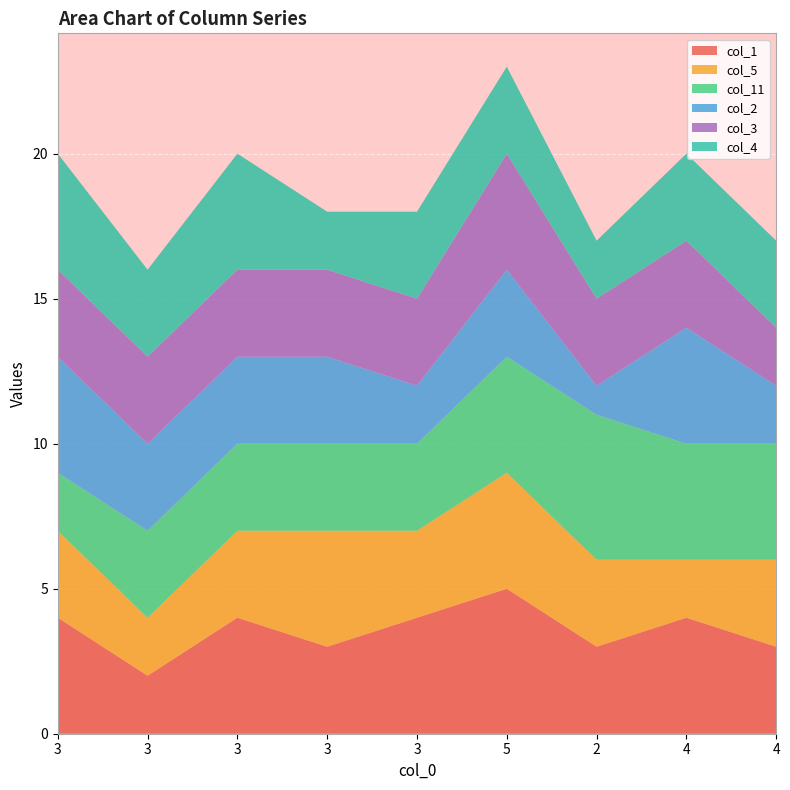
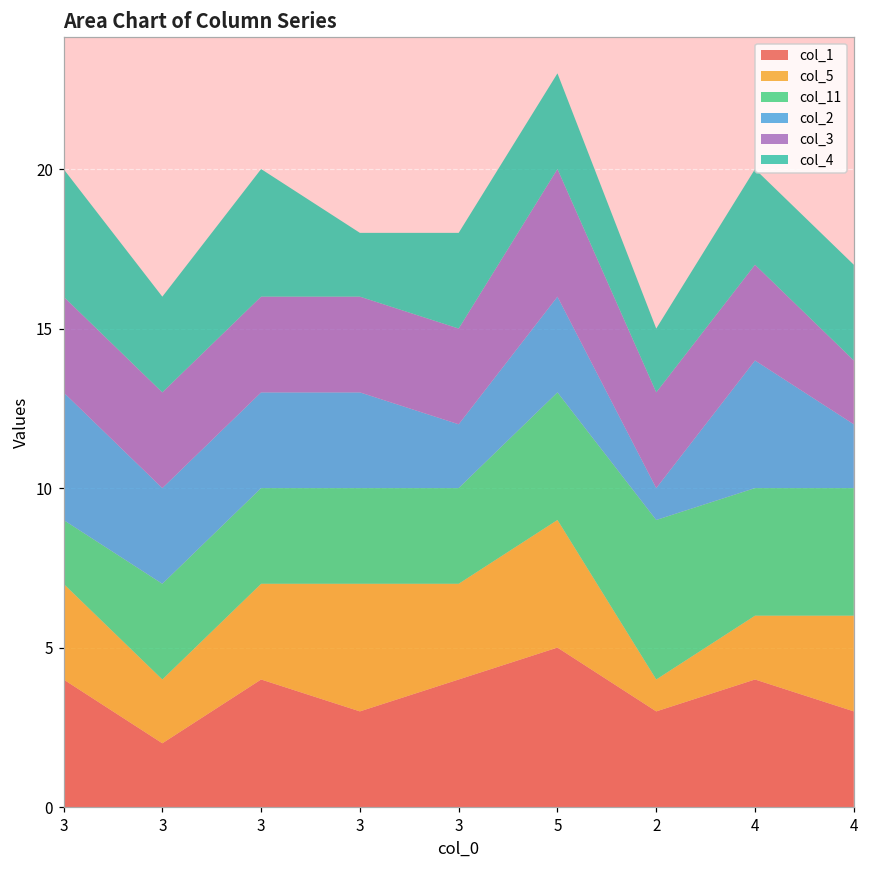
  {
    "col_1": {
      "5": 5,
      "2": 3
    },
    "col_5": {
      "5": 4,
-     "2": 3
+     "2": 1
    },
    "col_2": {
      "5": 3,
      "2": 1
    },
    "col_3": {
      "5": 4,
      "2": 3
    }
  }
